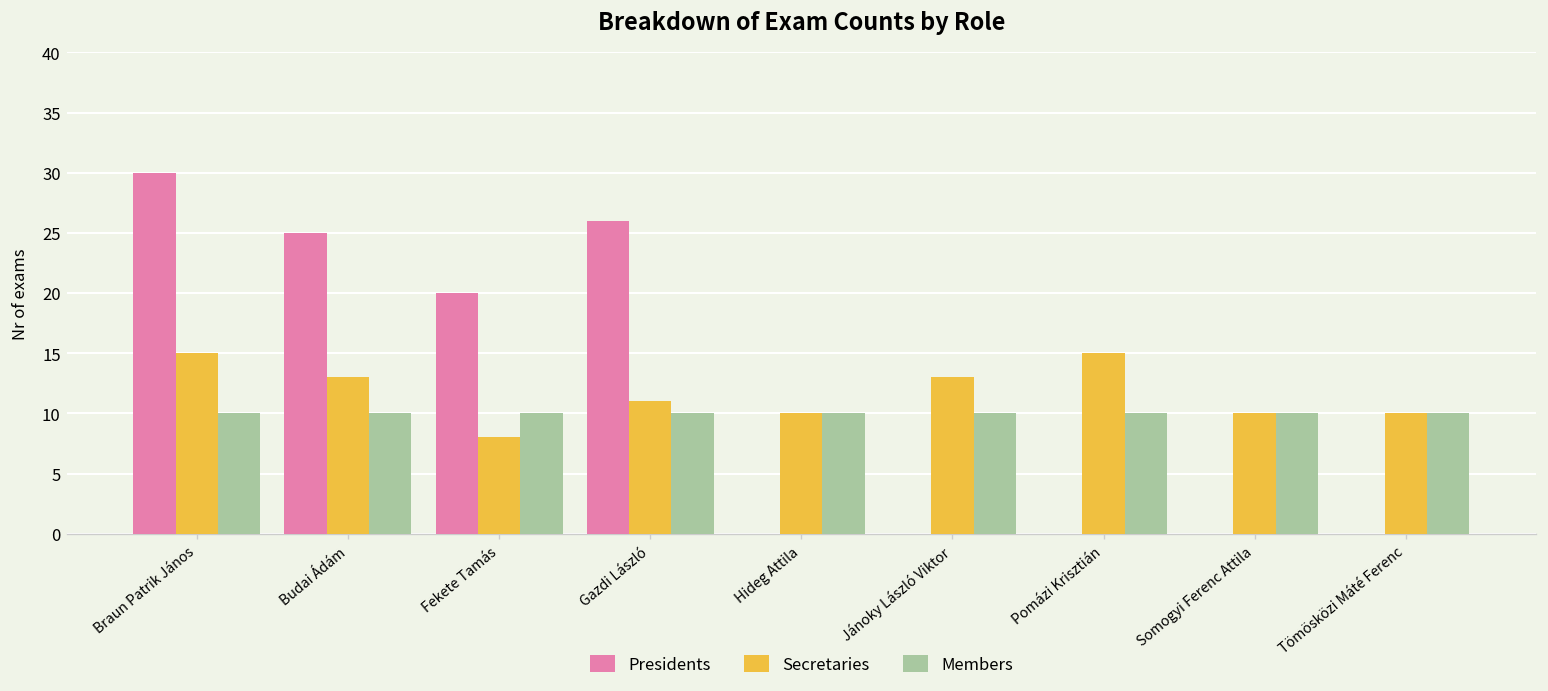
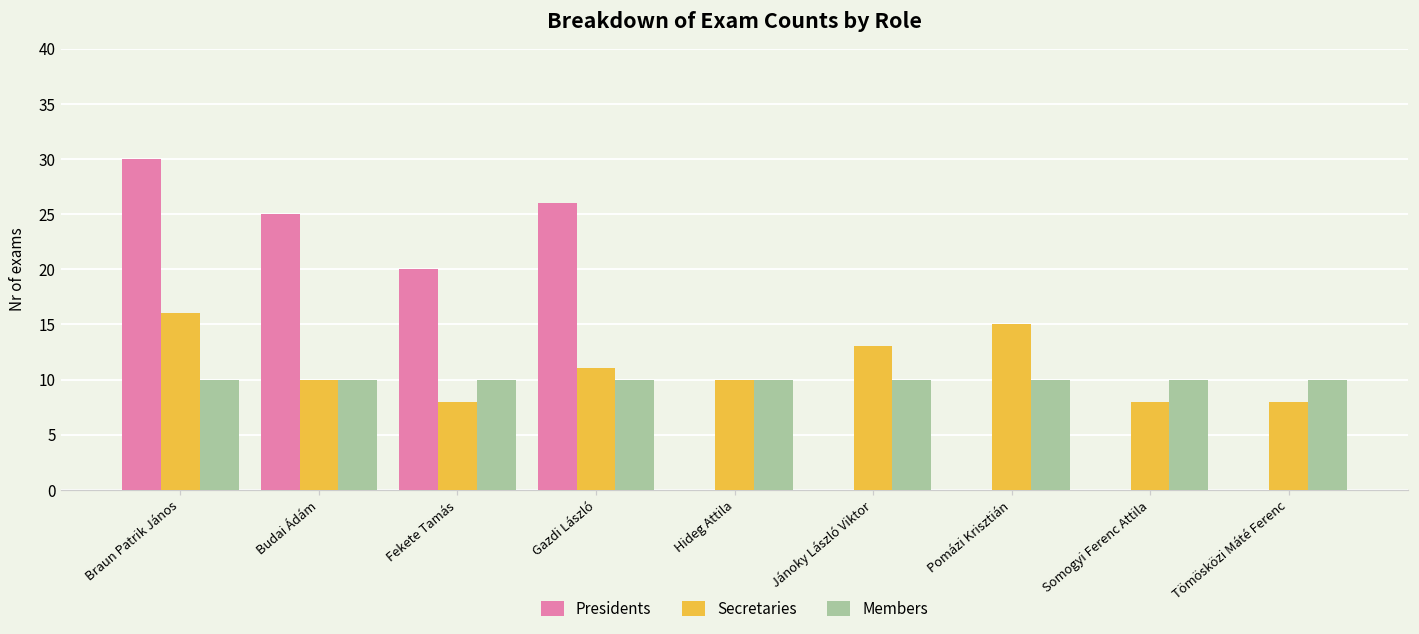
  {
    "Presidents": {
      "Braun Patrik János": 30,
      "Budai Ádám": 25,
      "Fekete Tamás": 20,
      "Gazdi László": 26,
      "Hideg Attila": 0,
      "Jánoky László Viktor": 0,
      "Pomázi Krisztián": 0,
      "Somogyi Ferenc Attila": 0,
      "Tömösközi Máté Ferenc": 0
    },
    "Secretaries": {
-     "Braun Patrik János": 15,
-     "Budai Ádám": 13,
+     "Braun Patrik János": 16,
+     "Budai Ádám": 10,
      "Fekete Tamás": 8,
      "Gazdi László": 11,
      "Hideg Attila": 10,
      "Jánoky László Viktor": 13,
      "Pomázi Krisztián": 15,
-     "Somogyi Ferenc Attila": 10,
-     "Tömösközi Máté Ferenc": 10
+     "Somogyi Ferenc Attila": 8,
+     "Tömösközi Máté Ferenc": 8
    },
    "Members": {
      "Braun Patrik János": 10,
      "Budai Ádám": 10,
      "Fekete Tamás": 10,
      "Gazdi László": 10,
      "Hideg Attila": 10,
      "Jánoky László Viktor": 10,
      "Pomázi Krisztián": 10,
      "Somogyi Ferenc Attila": 10,
      "Tömösközi Máté Ferenc": 10
    }
  }
